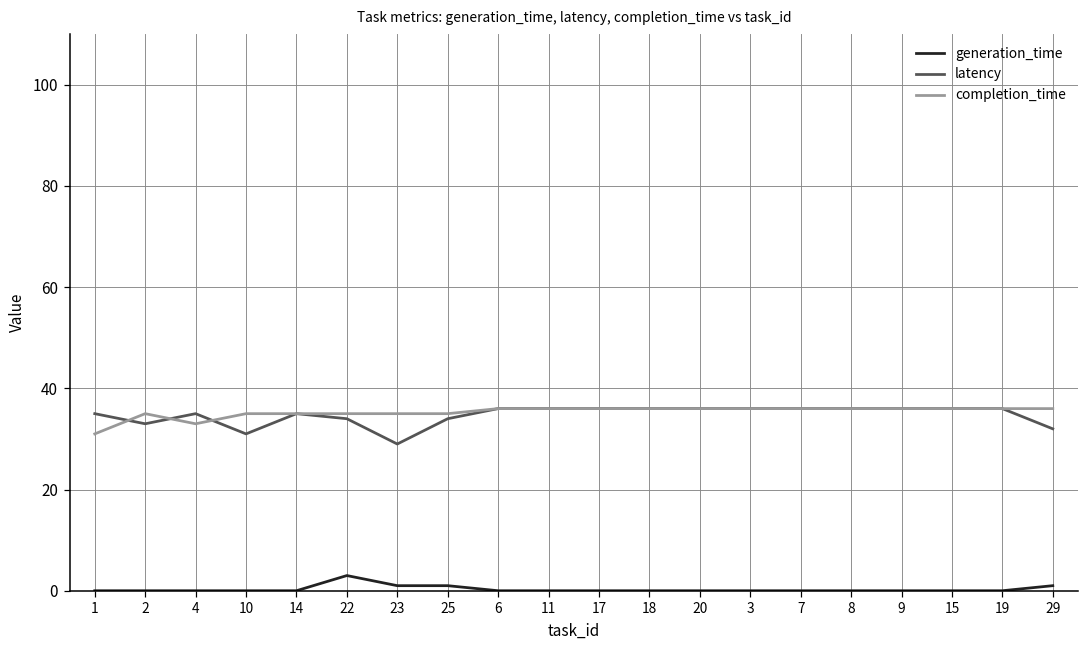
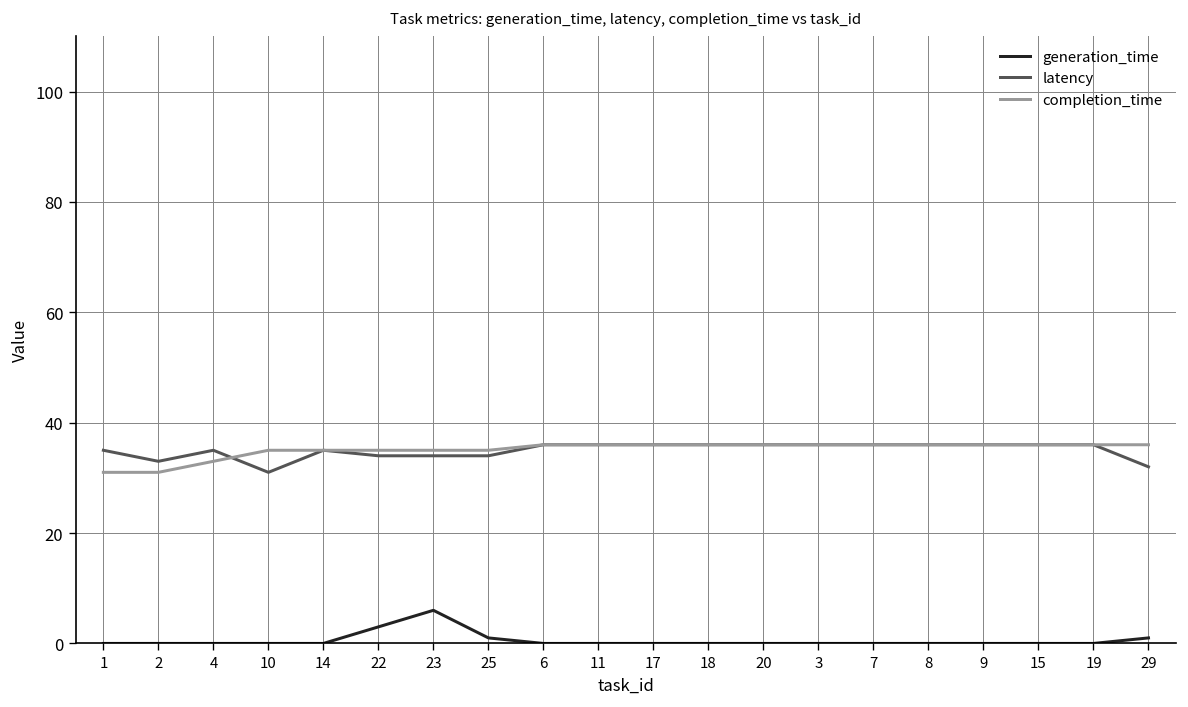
  {
    "generation_time": {
      "1": 0,
      "2": 0,
      "4": 0,
      "10": 0,
      "14": 0,
      "22": 3,
-     "23": 1,
+     "23": 6,
      "25": 1,
      "6": 0,
      "11": 0,
      "17": 0,
      "18": 0,
      "20": 0,
      "3": 0,
      "7": 0,
      "8": 0,
      "9": 0,
      "15": 0,
      "19": 0,
      "29": 1
    },
    "latency": {
      "1": 35,
      "2": 33,
      "4": 35,
      "10": 31,
      "22": 34,
-     "23": 29,
+     "23": 34,
      "25": 34,
      "29": 32
    },
    "completion_time": {
      "1": 31,
-     "2": 35,
+     "2": 31,
      "4": 33,
      "10": 35,
      "22": 35,
      "23": 35,
      "25": 35,
      "29": 36
    }
  }
